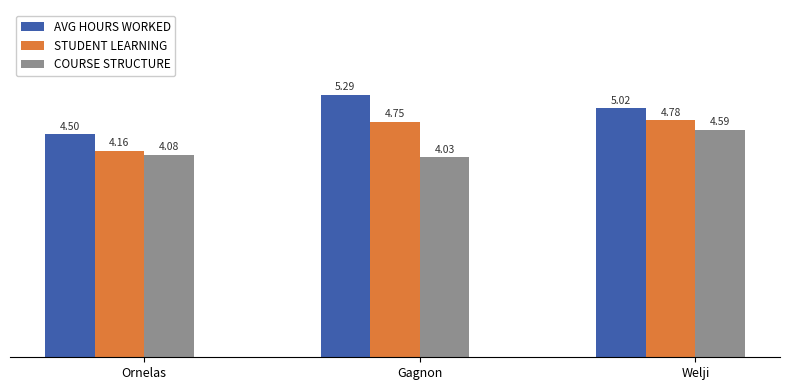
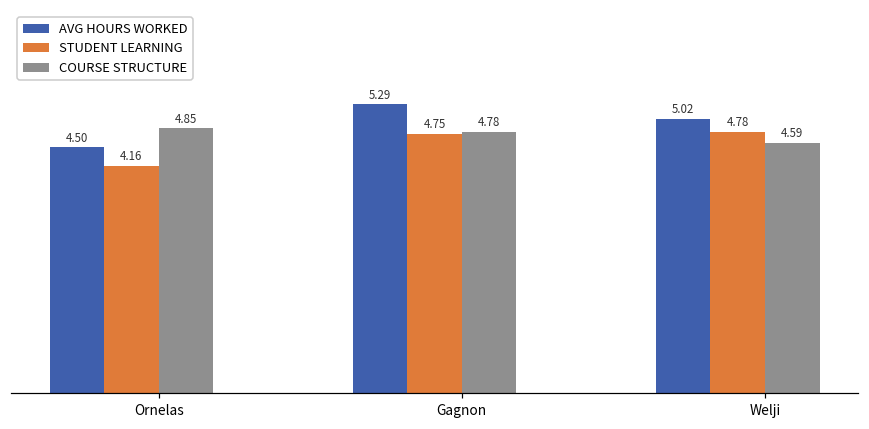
  {
    "AVG HOURS WORKED": {
      "Ornelas": 4.50,
      "Gagnon": 5.29,
      "Welji": 5.02
    },
    "STUDENT LEARNING": {
      "Ornelas": 4.16,
      "Gagnon": 4.75,
      "Welji": 4.78
    },
    "COURSE STRUCTURE": {
-     "Ornelas": 4.08,
-     "Gagnon": 4.03,
+     "Ornelas": 4.85,
+     "Gagnon": 4.78,
      "Welji": 4.59
    }
  }
